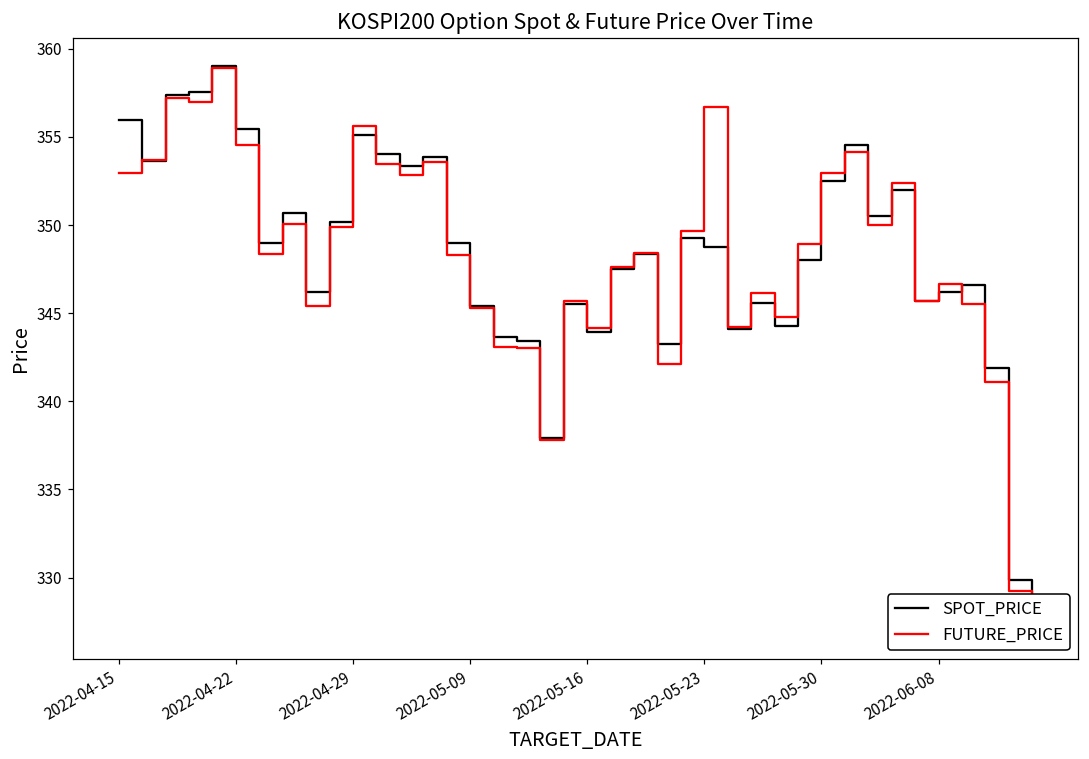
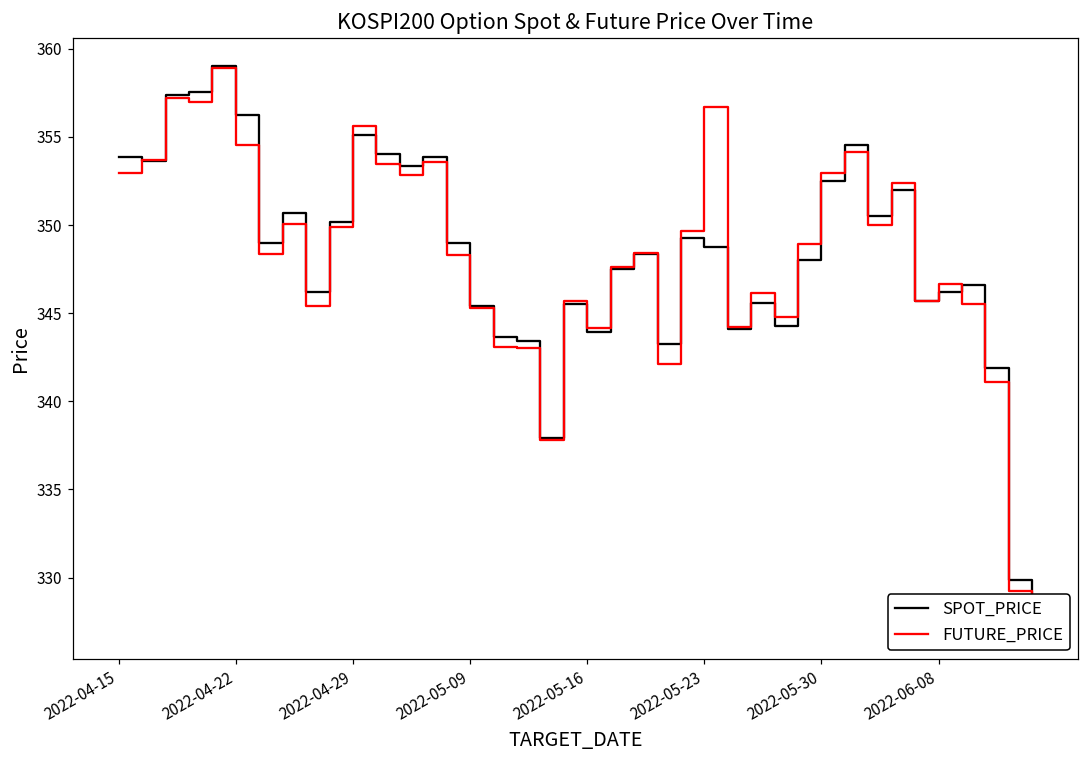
  {
    "SPOT_PRICE": {
-     "2022-04-15": 356.0,
-     "2022-04-22": 355.4,
+     "2022-04-15": 353.8,
+     "2022-04-22": 356.3,
      "2022-04-29": 355.1,
      "2022-05-16": 343.9,
      "2022-05-23": 348.8,
      "2022-05-30": 352.5,
      "2022-06-08": 346.2
    },
    "FUTURE_PRICE": {
      "2022-04-15": 353.0,
      "2022-04-22": 354.6,
      "2022-04-29": 355.6,
      "2022-05-16": 344.2,
      "2022-05-23": 356.7,
      "2022-05-30": 353.0,
      "2022-06-08": 346.7
    }
  }
